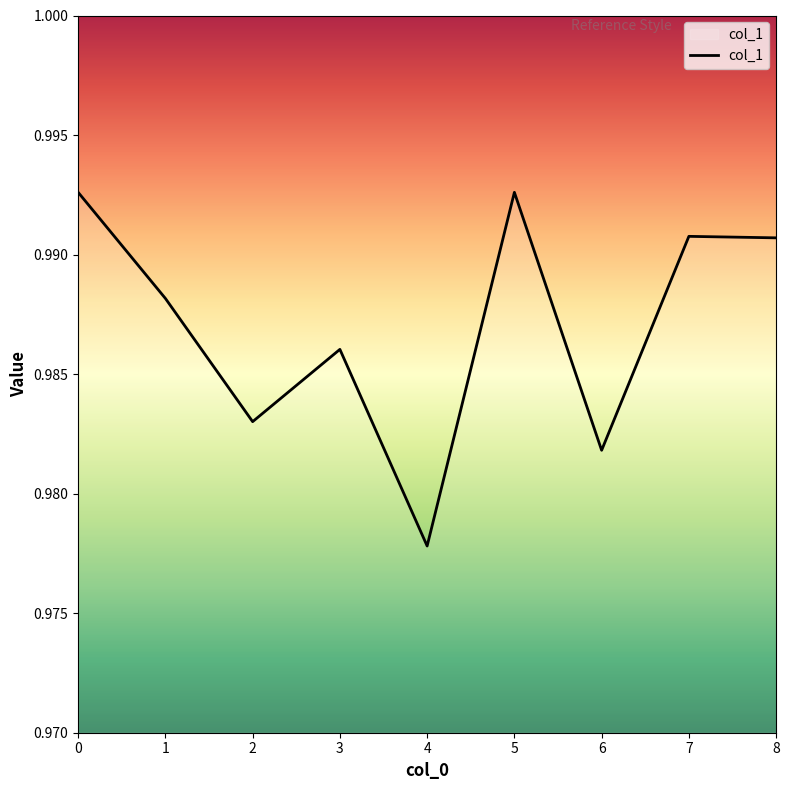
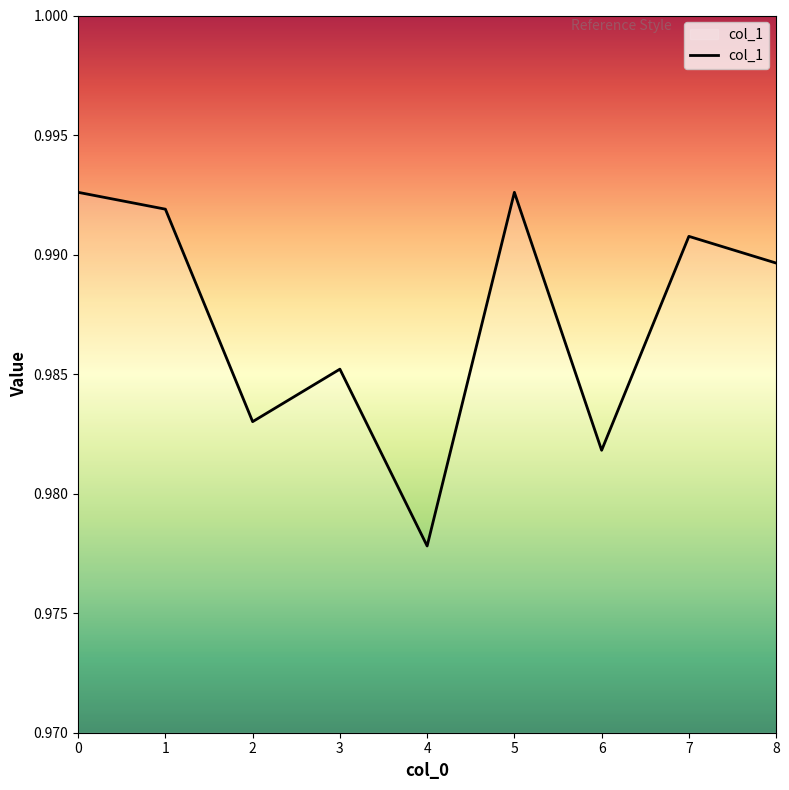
  {
    "0": 0.9926,
-   "1": 0.9882,
+   "1": 0.9919,
    "2": 0.9830,
-   "3": 0.9860,
+   "3": 0.9852,
    "4": 0.9778,
    "5": 0.9926,
    "6": 0.9818,
    "7": 0.9908,
-   "8": 0.9907
+   "8": 0.9896
  }
